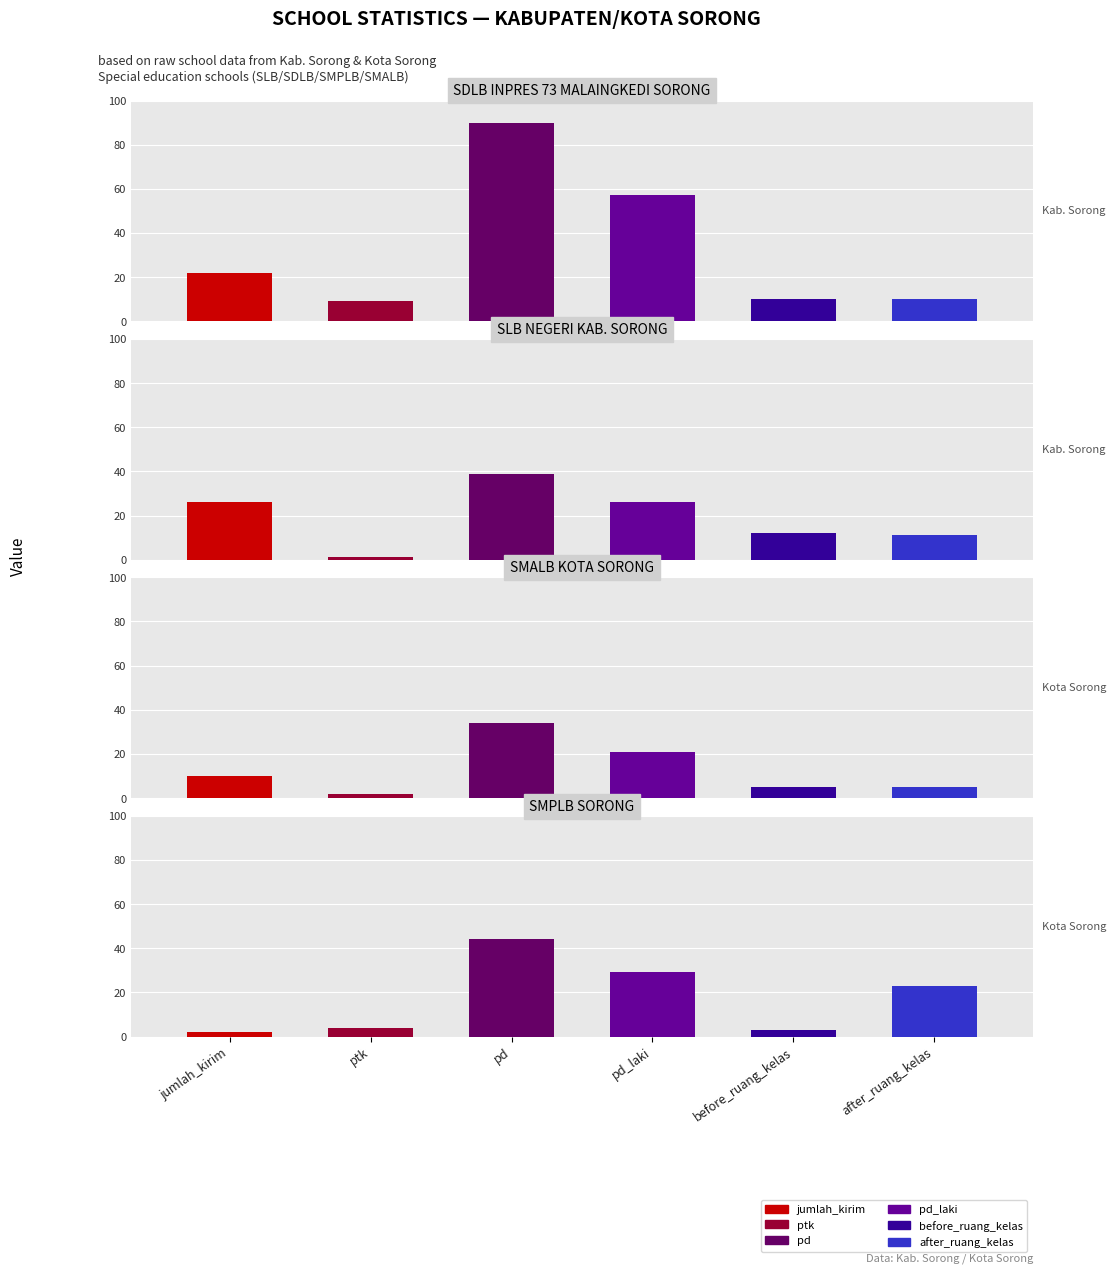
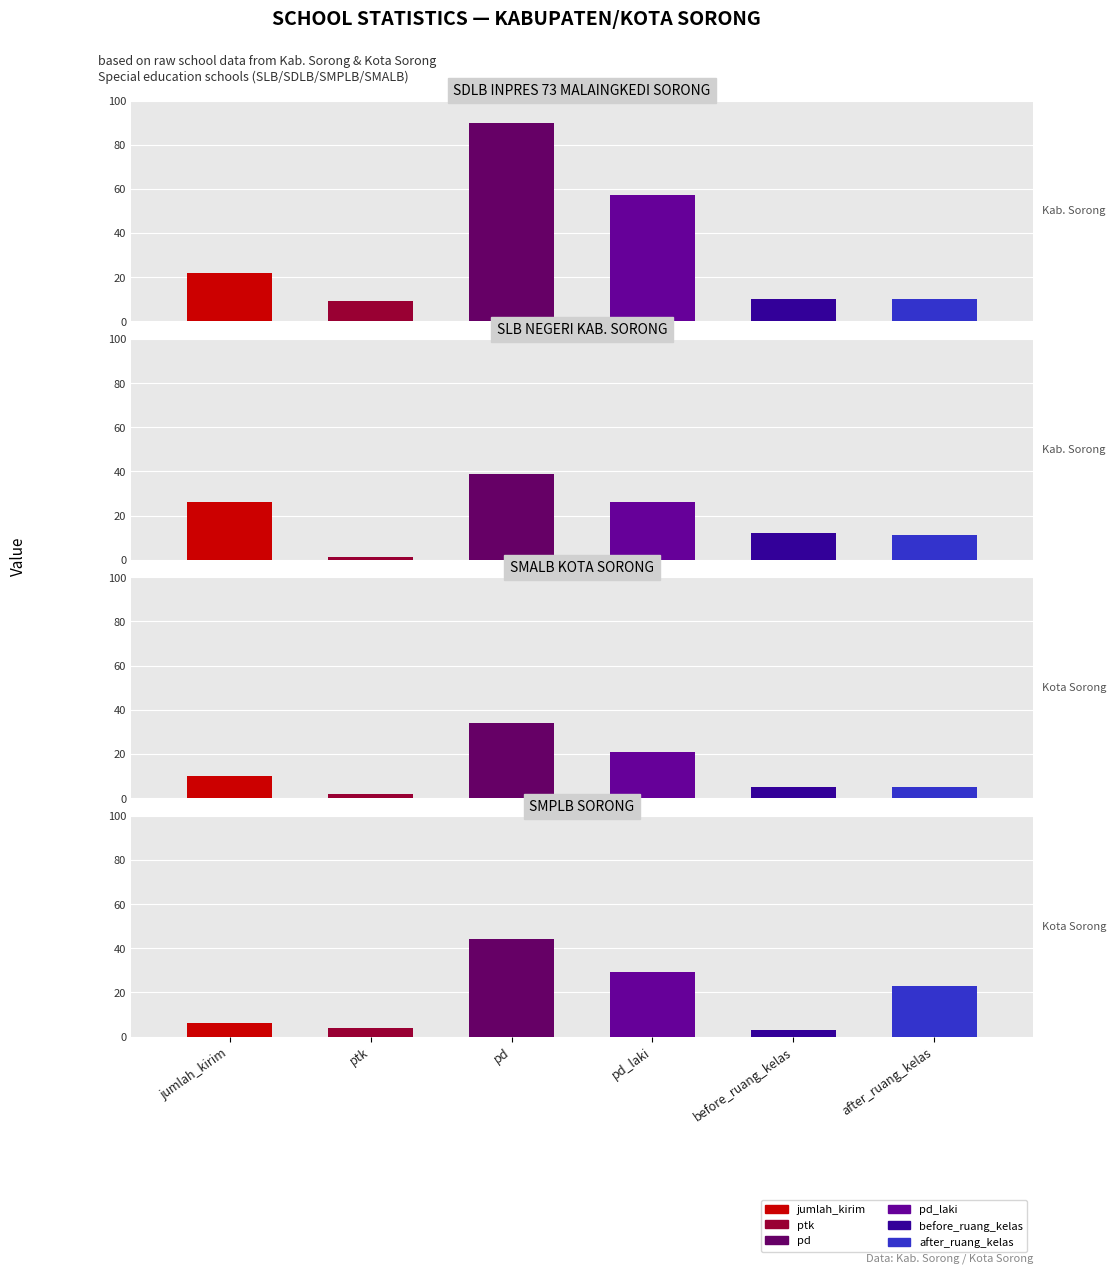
  {
    "SMPLB SORONG": {
-     "jumlah_kirim": 2,
+     "jumlah_kirim": 6,
      "ptk": 4,
      "pd": 44,
      "pd_laki": 29,
      "before_ruang_kelas": 3,
      "after_ruang_kelas": 23
    }
  }
